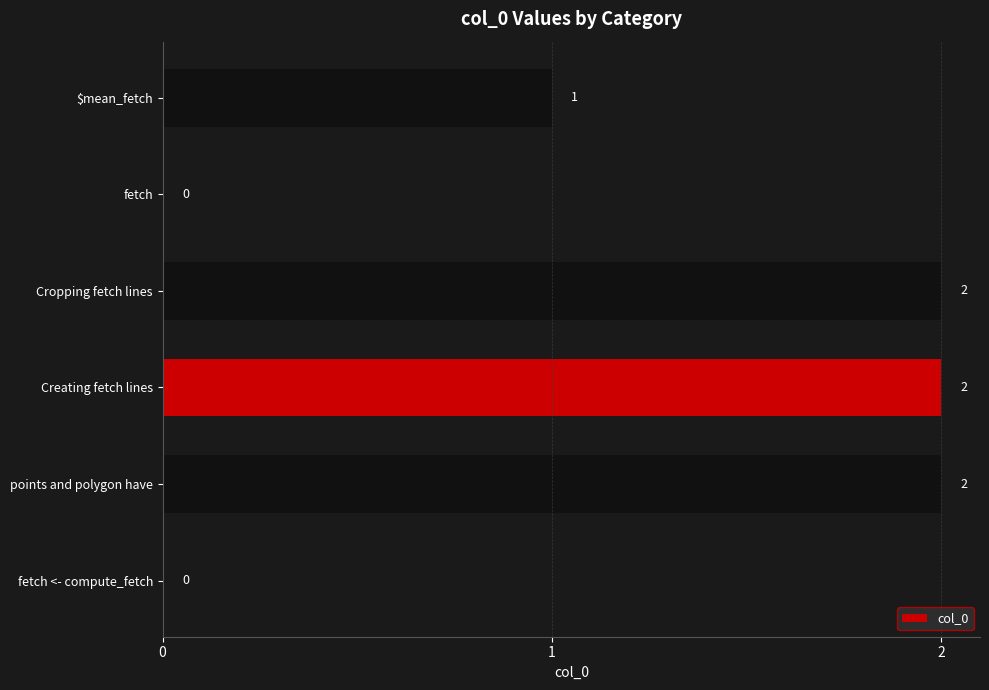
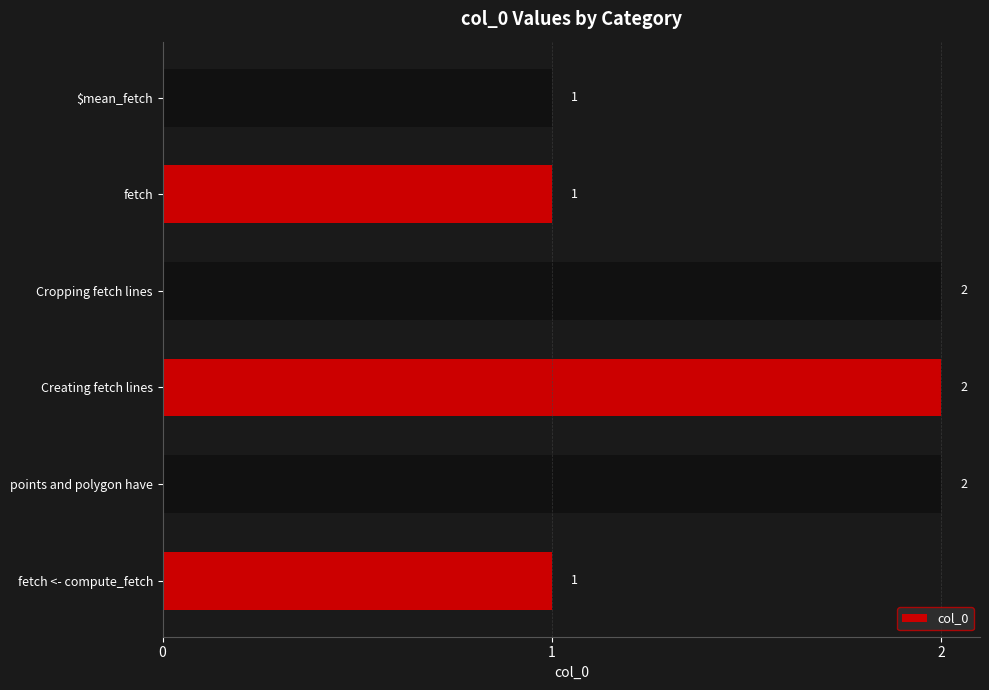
  {
    "$mean_fetch": 1,
-   "fetch": 0,
+   "fetch": 1,
    "Cropping fetch lines": 2,
    "Creating fetch lines": 2,
    "points and polygon have": 2,
-   "fetch <- compute_fetch": 0
+   "fetch <- compute_fetch": 1
  }
